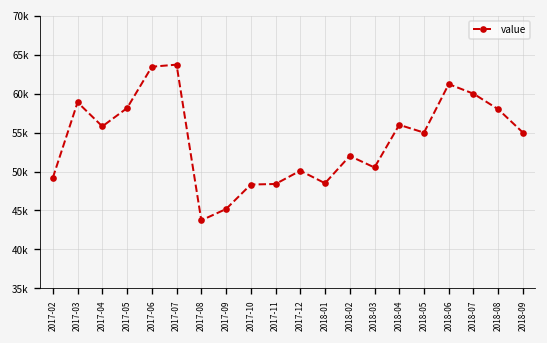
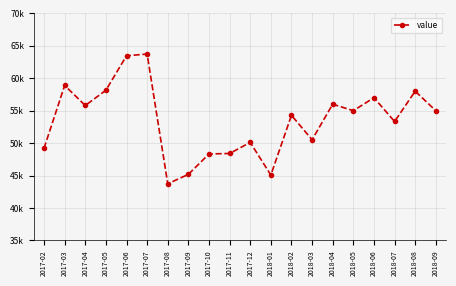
  {
    "2017-02": 49000,
    "2017-03": 59000,
    "2017-04": 56000,
    "2017-05": 58000,
    "2017-06": 63000,
    "2017-07": 64000,
    "2017-08": 44000,
    "2017-09": 45000,
    "2017-10": 48000,
    "2017-11": 48000,
    "2017-12": 50000,
-   "2018-01": 49000,
-   "2018-02": 52000,
+   "2018-01": 45000,
+   "2018-02": 54000,
    "2018-03": 51000,
    "2018-04": 56000,
    "2018-05": 55000,
-   "2018-06": 61000,
-   "2018-07": 60000,
+   "2018-06": 57000,
+   "2018-07": 53000,
    "2018-08": 58000,
    "2018-09": 55000
  }
